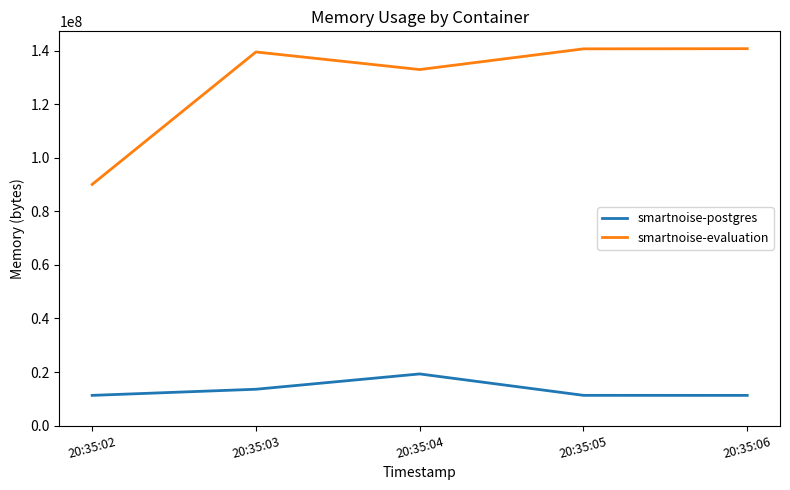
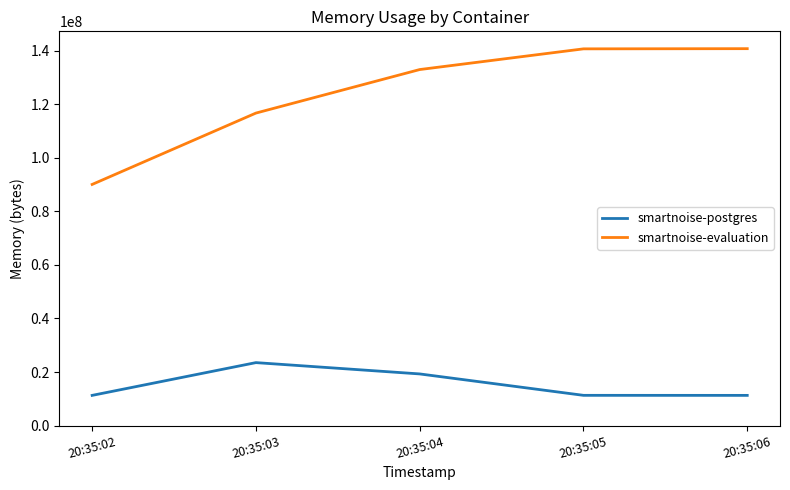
  {
    "smartnoise-postgres": {
      "20:35:02": 11000000,
-     "20:35:03": 14000000,
+     "20:35:03": 24000000,
      "20:35:04": 19000000,
      "20:35:05": 11000000,
      "20:35:06": 11000000
    },
    "smartnoise-evaluation": {
      "20:35:02": 90000000,
-     "20:35:03": 140000000,
+     "20:35:03": 117000000,
      "20:35:04": 133000000,
      "20:35:05": 141000000,
      "20:35:06": 141000000
    }
  }
